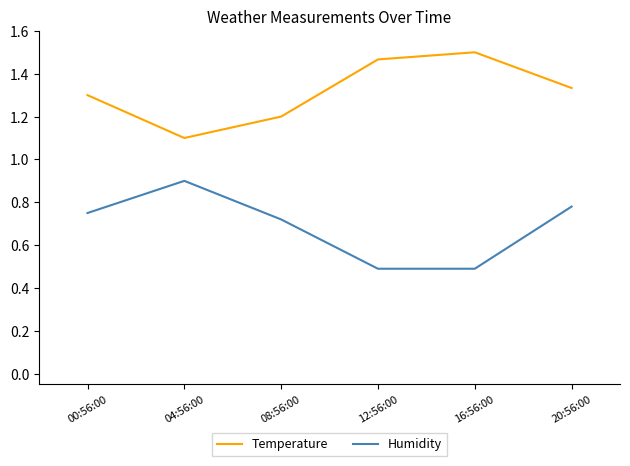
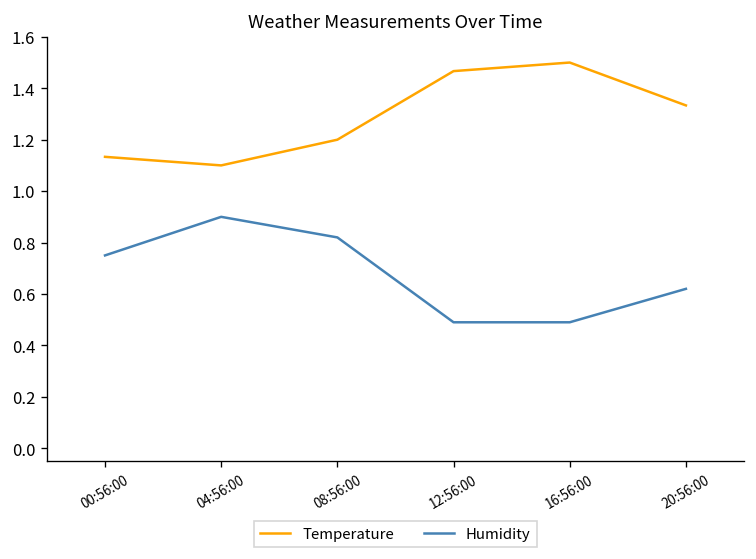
  {
    "Temperature": {
-     "00:56:00": 1.30,
+     "00:56:00": 1.13,
      "04:56:00": 1.10,
      "08:56:00": 1.20,
      "12:56:00": 1.47,
      "16:56:00": 1.50,
      "20:56:00": 1.33
    },
    "Humidity": {
      "00:56:00": 0.75,
      "04:56:00": 0.90,
-     "08:56:00": 0.72,
+     "08:56:00": 0.82,
      "12:56:00": 0.49,
      "16:56:00": 0.49,
-     "20:56:00": 0.78
+     "20:56:00": 0.62
    }
  }
